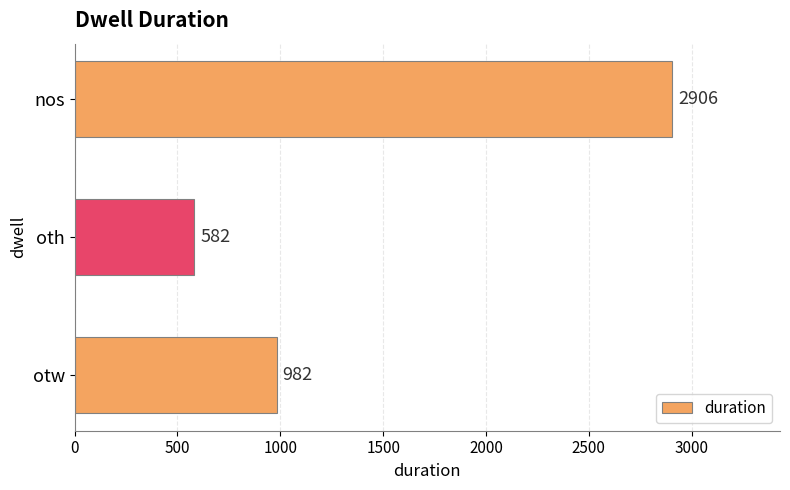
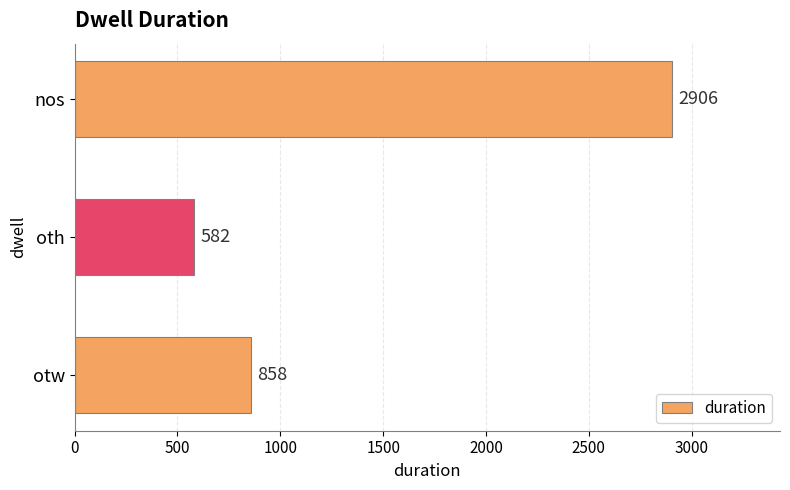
  {
    "nos": 2906,
    "oth": 582,
-   "otw": 982
+   "otw": 858
  }
